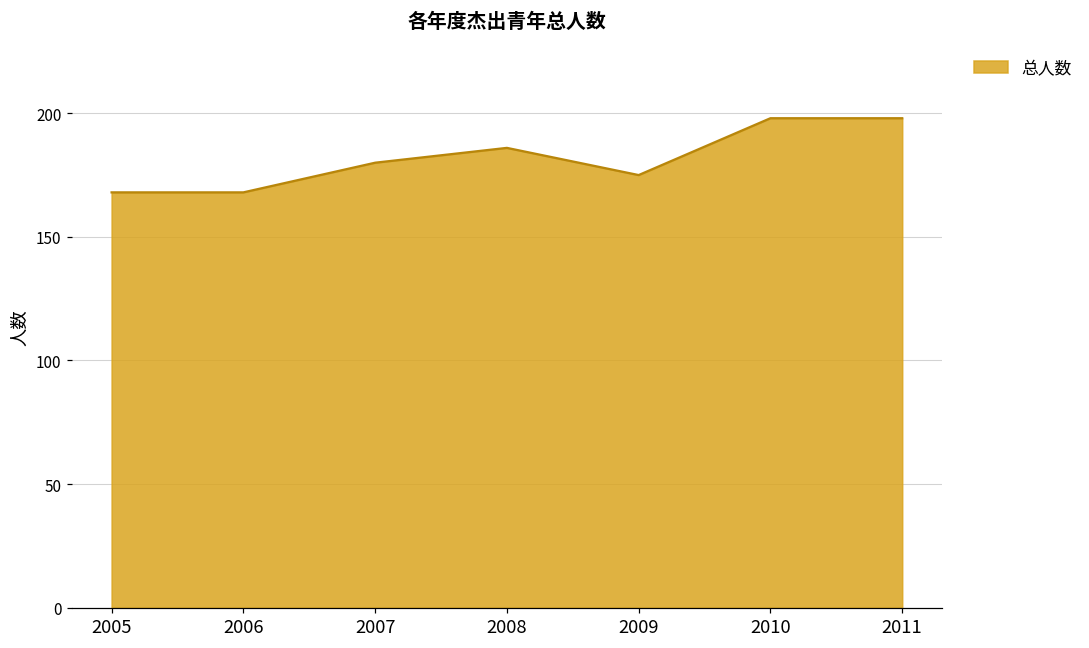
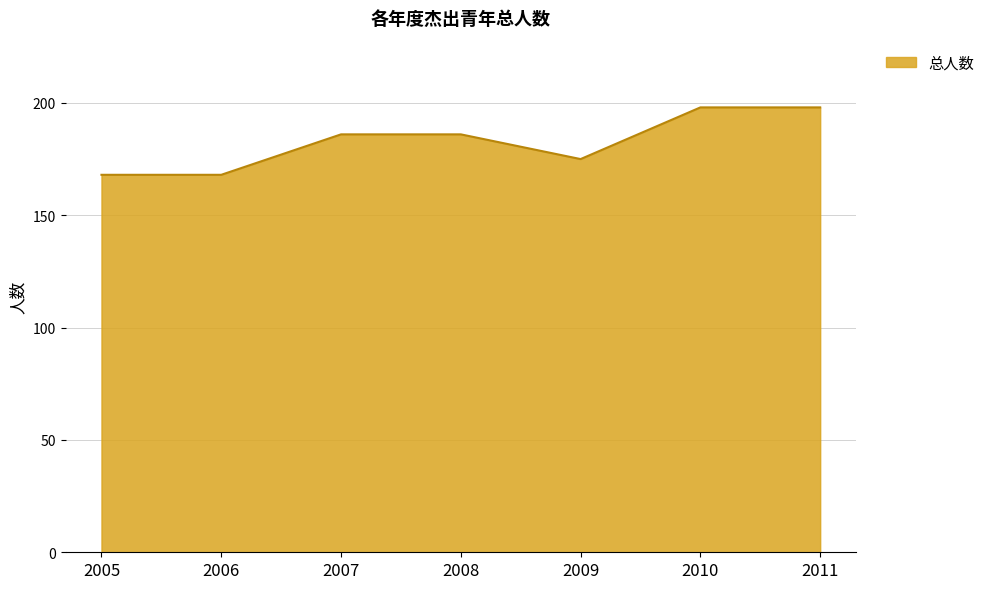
  {
    "2005": 168,
    "2006": 168,
-   "2007": 180,
+   "2007": 186,
    "2008": 186,
    "2009": 175,
    "2010": 198,
    "2011": 198
  }
